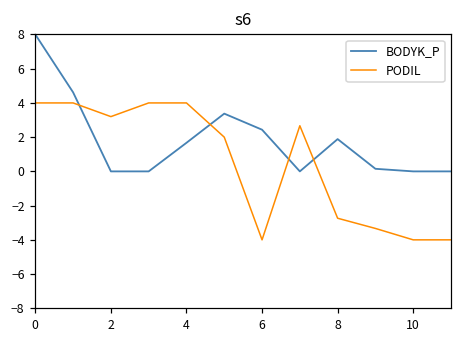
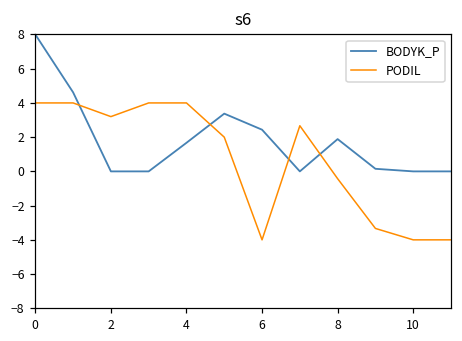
  {
    "BODYK_P": {
      "0": 8.0,
      "2": 0.0,
      "4": 1.7,
      "6": 2.4,
      "8": 1.9,
      "10": 0.0
    },
    "PODIL": {
      "0": 4.0,
      "2": 3.2,
      "4": 4.0,
      "6": -4.0,
-     "8": -2.7,
+     "8": -0.4,
      "10": -4.0
    }
  }
